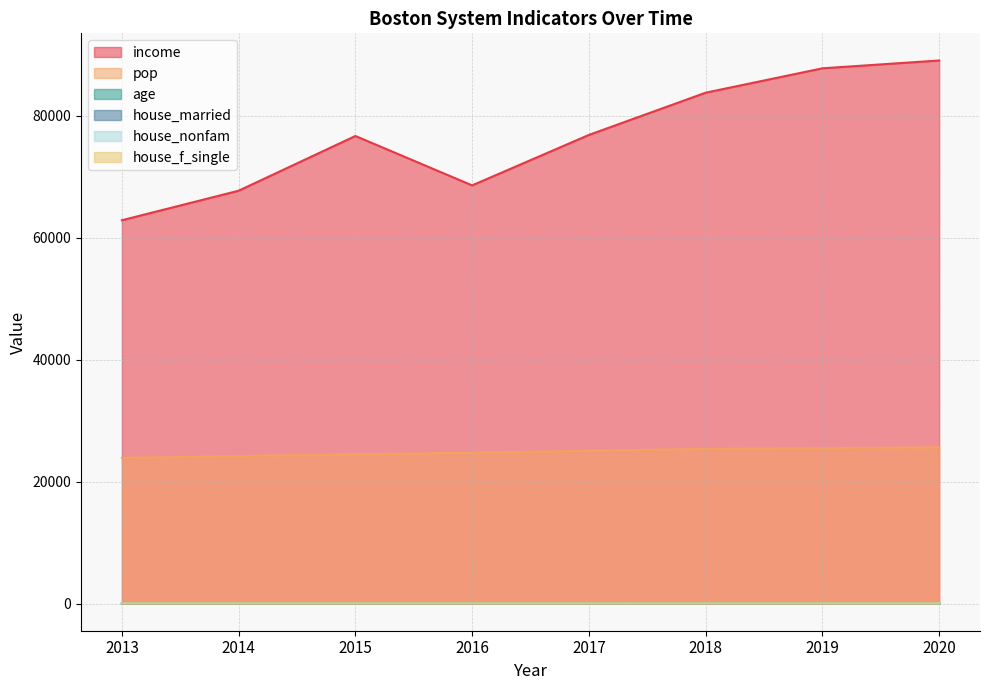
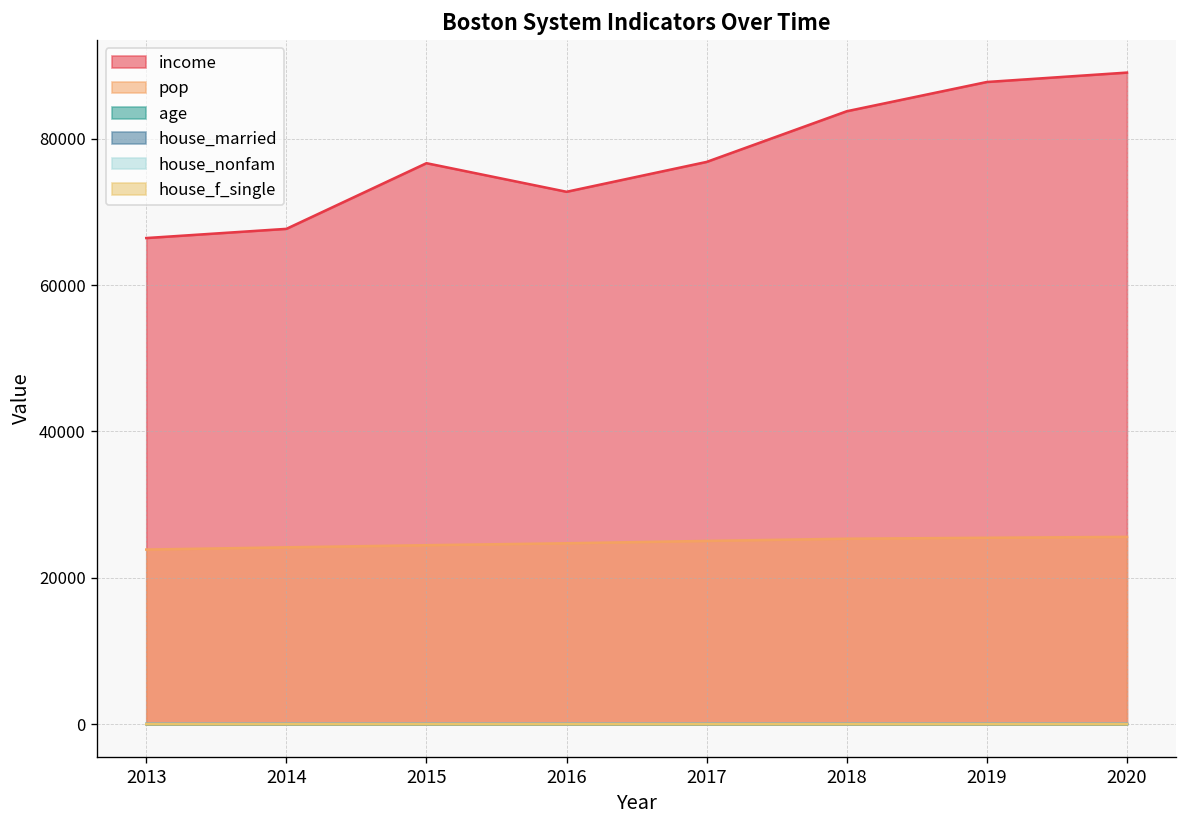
  {
    "income": {
-     "2013": 63000,
+     "2013": 66000,
      "2014": 68000,
      "2015": 77000,
-     "2016": 69000,
+     "2016": 73000,
      "2017": 77000,
      "2018": 84000,
      "2019": 88000,
      "2020": 89000
    }
  }
